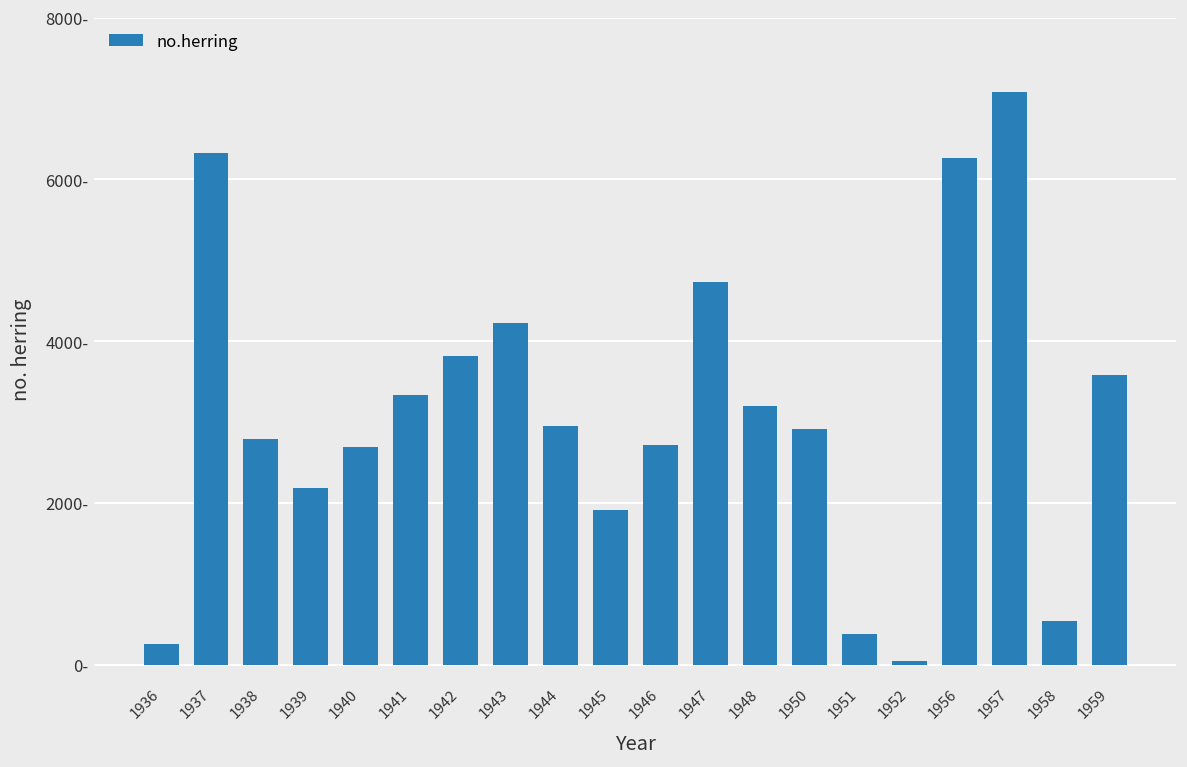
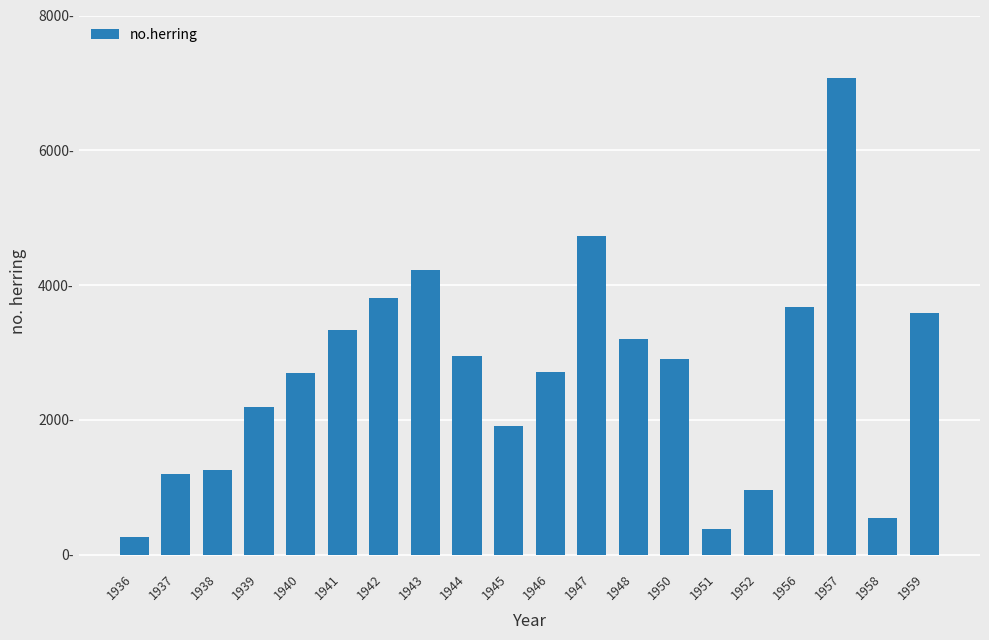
  {
    "1936": "300-",
-   "1937": "6300-",
-   "1938": "2800-",
+   "1937": "1200-",
+   "1938": "1300-",
    "1939": "2200-",
    "1940": "2700-",
    "1941": "3300-",
    "1942": "3800-",
    "1943": "4200-",
    "1944": "3000-",
    "1945": "1900-",
    "1946": "2700-",
    "1947": "4700-",
    "1948": "3200-",
    "1950": "2900-",
    "1951": "400-",
-   "1952": "0-",
-   "1956": "6300-",
+   "1952": "1000-",
+   "1956": "3700-",
    "1957": "7100-",
    "1958": "500-",
    "1959": "3600-"
  }
